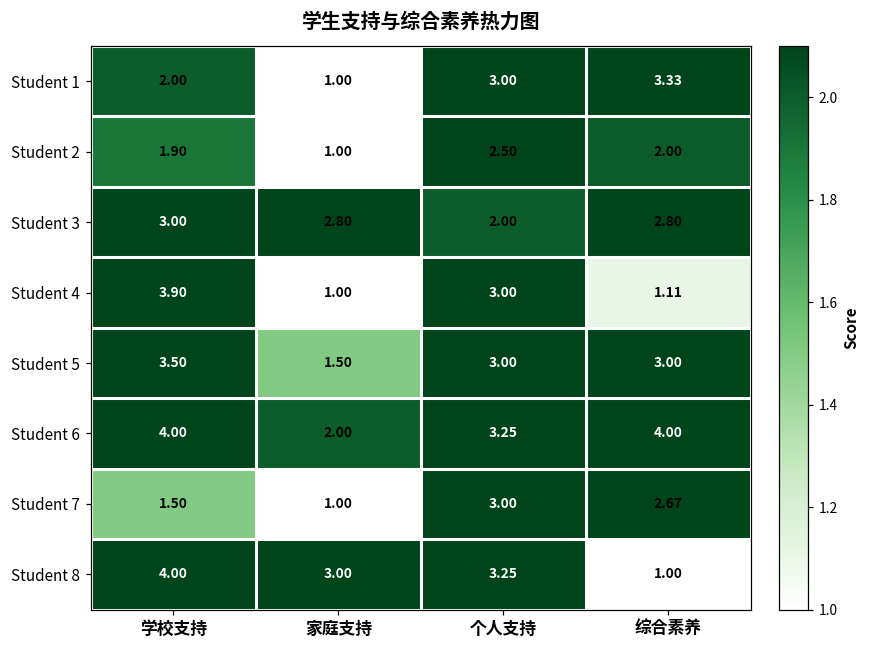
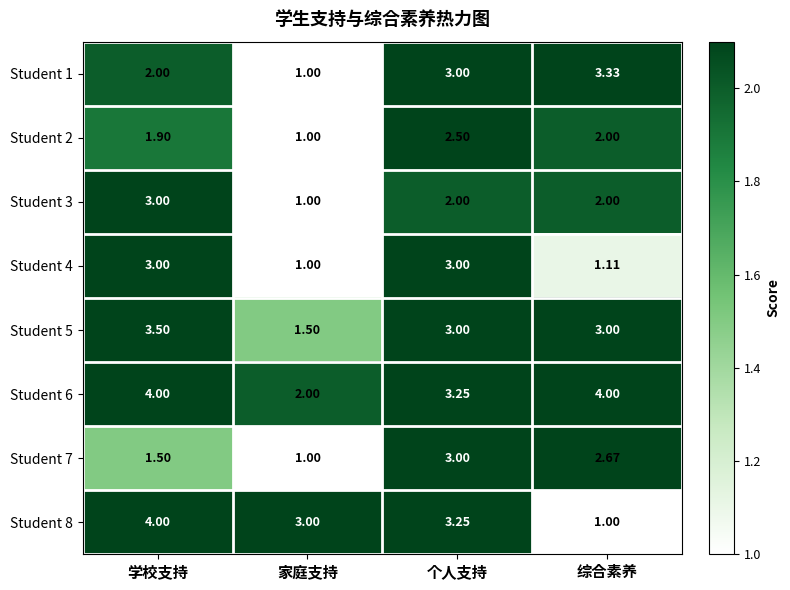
  {
    "Student 1": {
      "学校支持": 2.00,
      "家庭支持": 1.00,
      "个人支持": 3.00,
      "综合素养": 3.33
    },
    "Student 2": {
      "学校支持": 1.90,
      "家庭支持": 1.00,
      "个人支持": 2.50,
      "综合素养": 2.00
    },
    "Student 3": {
      "学校支持": 3.00,
-     "家庭支持": 2.80,
+     "家庭支持": 1.00,
      "个人支持": 2.00,
-     "综合素养": 2.80
+     "综合素养": 2.00
    },
    "Student 4": {
-     "学校支持": 3.90,
+     "学校支持": 3.00,
      "家庭支持": 1.00,
      "个人支持": 3.00,
      "综合素养": 1.11
    },
    "Student 5": {
      "学校支持": 3.50,
      "家庭支持": 1.50,
      "个人支持": 3.00,
      "综合素养": 3.00
    },
    "Student 6": {
      "学校支持": 4.00,
      "家庭支持": 2.00,
      "个人支持": 3.25,
      "综合素养": 4.00
    },
    "Student 7": {
      "学校支持": 1.50,
      "家庭支持": 1.00,
      "个人支持": 3.00,
      "综合素养": 2.67
    },
    "Student 8": {
      "学校支持": 4.00,
      "家庭支持": 3.00,
      "个人支持": 3.25,
      "综合素养": 1.00
    }
  }
